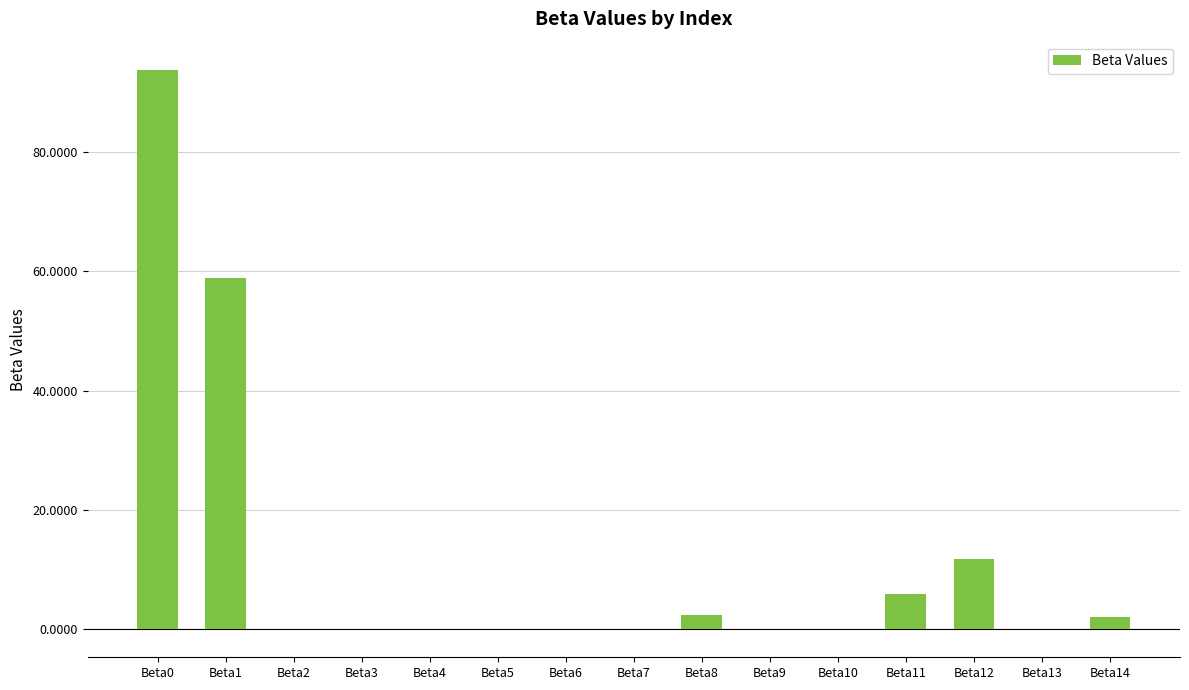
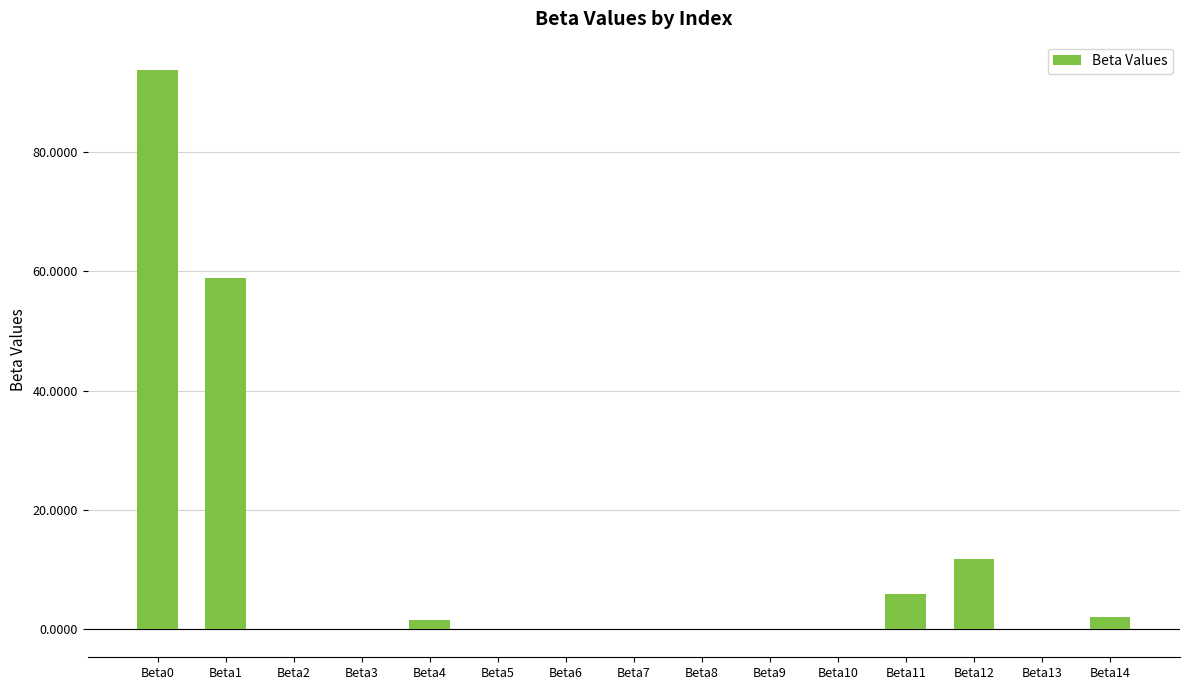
  {
    "Beta0": 94,
    "Beta1": 59,
-   "Beta4": 0,
-   "Beta8": 2,
+   "Beta4": 1,
+   "Beta8": 0,
    "Beta11": 6,
    "Beta12": 12,
    "Beta14": 2
  }
